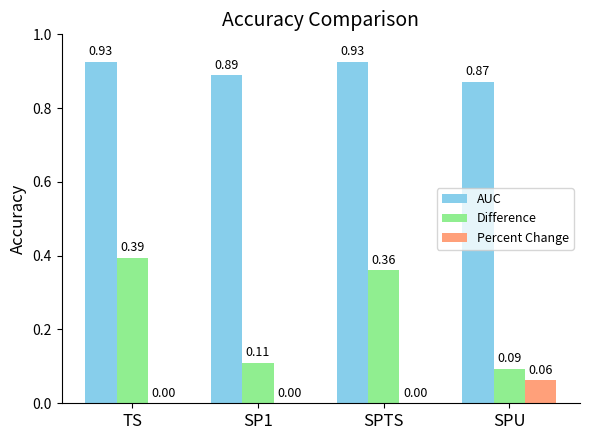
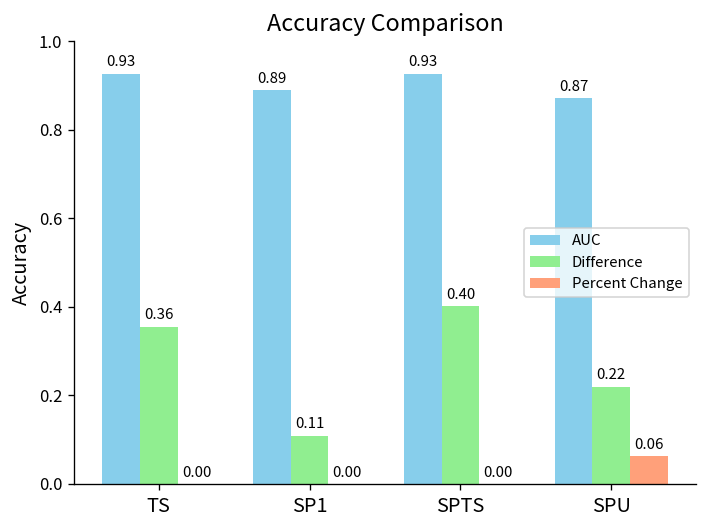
  {
    "AUC": {
      "TS": 0.93,
      "SP1": 0.89,
      "SPTS": 0.93,
      "SPU": 0.87
    },
    "Difference": {
-     "TS": 0.39,
+     "TS": 0.36,
      "SP1": 0.11,
-     "SPTS": 0.36,
-     "SPU": 0.09
+     "SPTS": 0.40,
+     "SPU": 0.22
    },
    "Percent Change": {
      "TS": 0.00,
      "SP1": 0.00,
      "SPTS": 0.00,
      "SPU": 0.06
    }
  }
